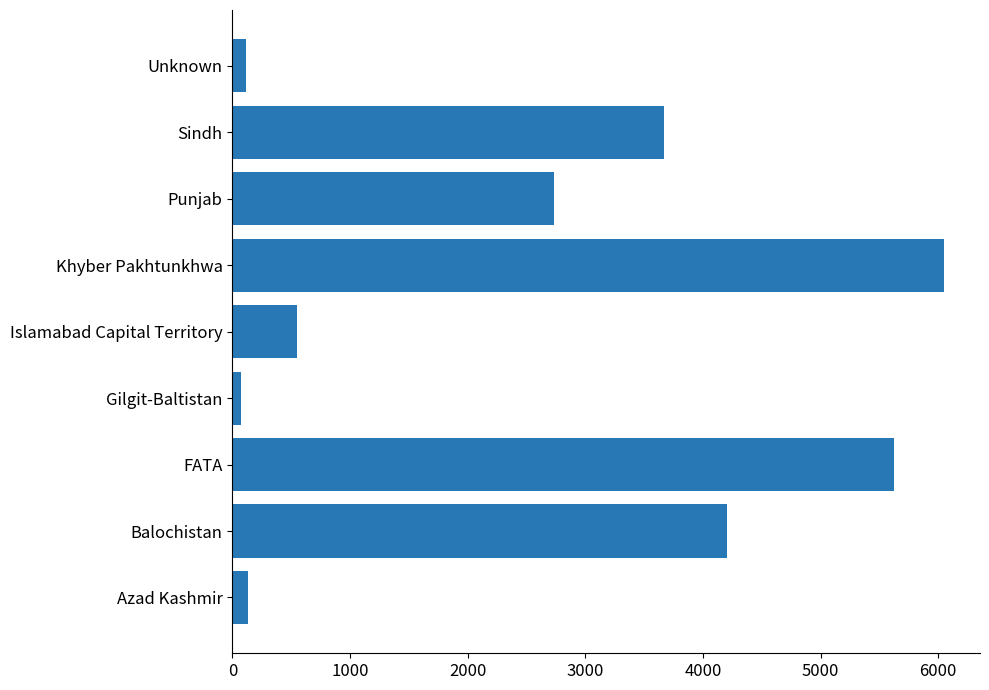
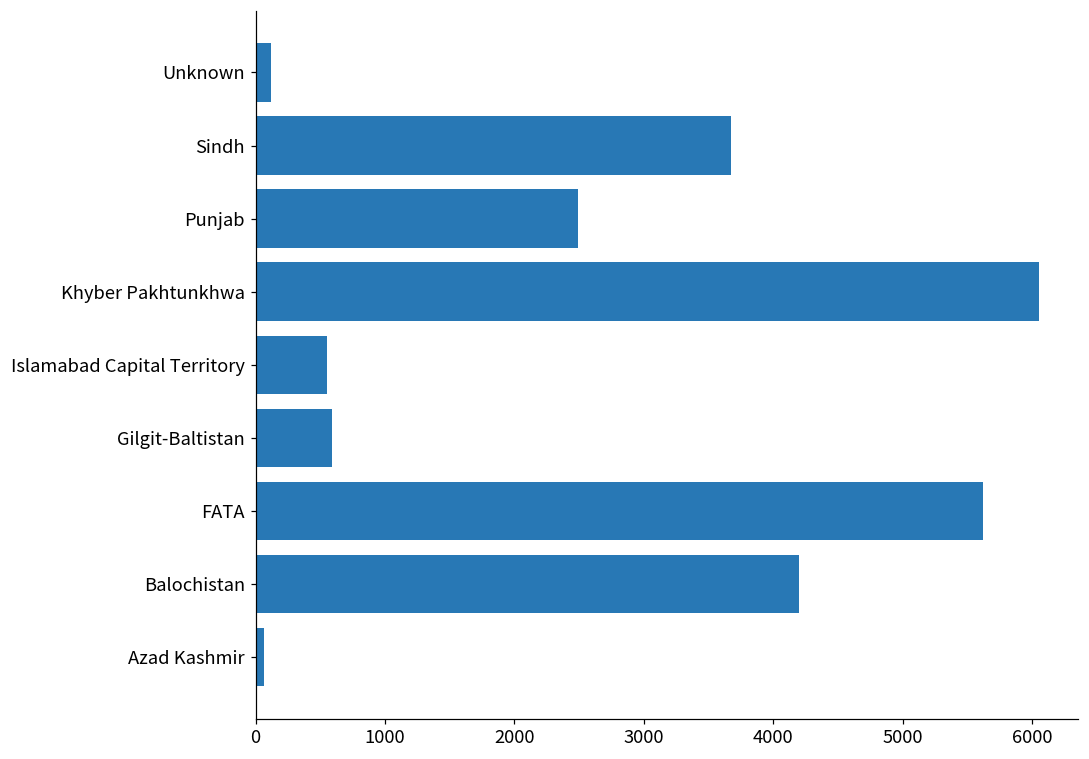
  {
    "Unknown": 120,
    "Sindh": 3670,
-   "Punjab": 2740,
+   "Punjab": 2490,
    "Khyber Pakhtunkhwa": 6050,
    "Islamabad Capital Territory": 550,
-   "Gilgit-Baltistan": 70,
+   "Gilgit-Baltistan": 590,
    "FATA": 5620,
    "Balochistan": 4200,
-   "Azad Kashmir": 130
+   "Azad Kashmir": 60
  }
